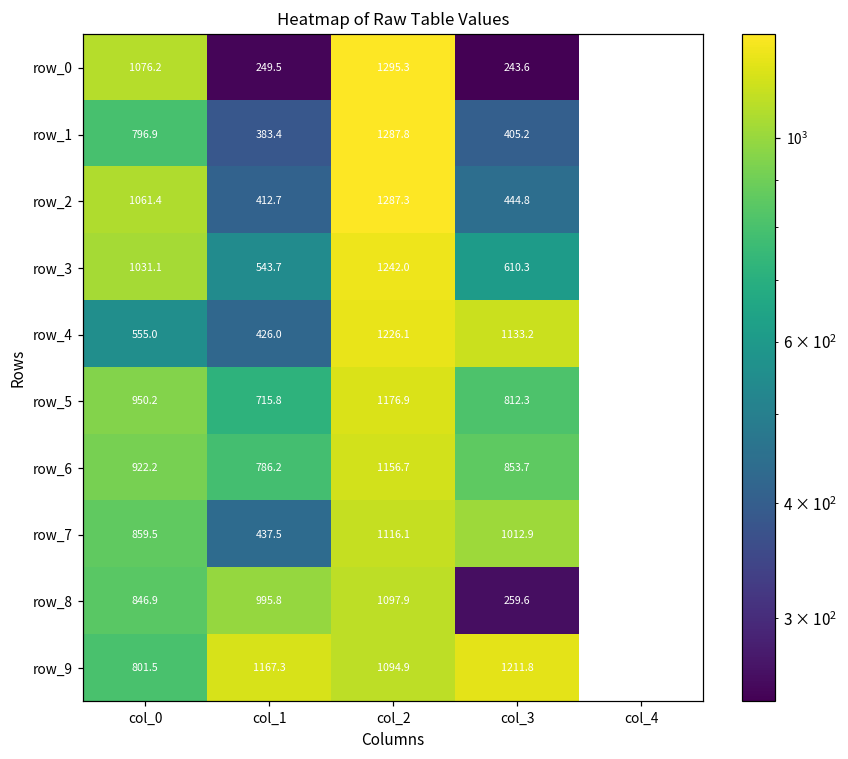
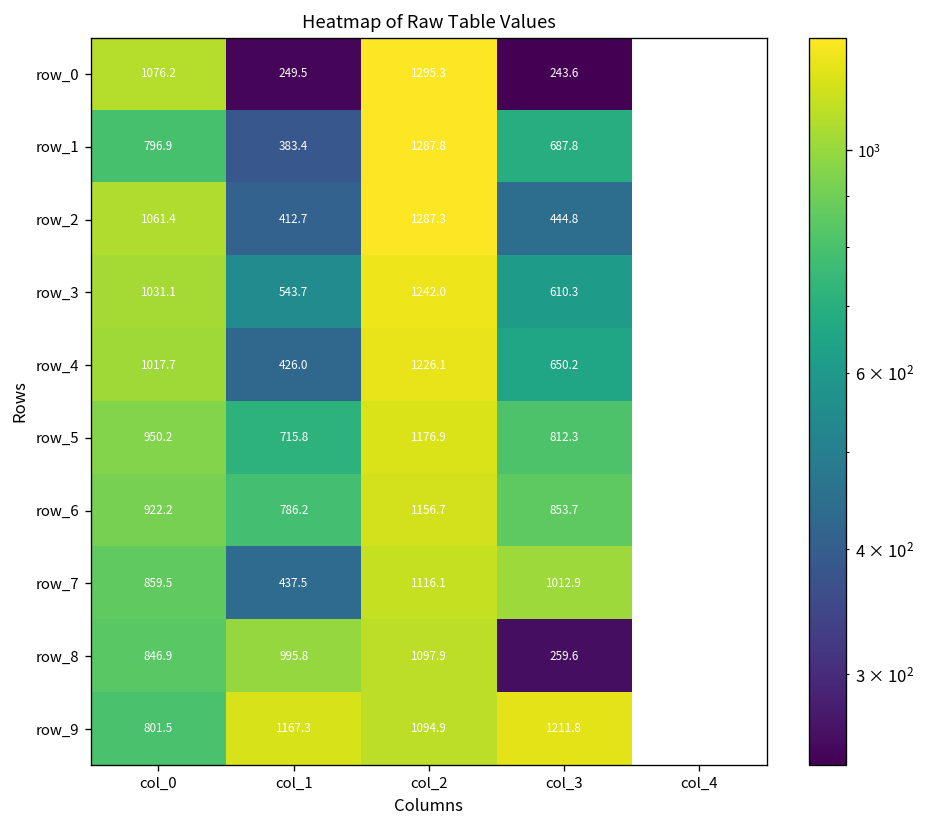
  {
    "row_0": {
      "col_0": 1076.2,
      "col_1": 249.5,
      "col_2": 1295.3,
      "col_3": 243.6
    },
    "row_1": {
      "col_0": 796.9,
      "col_1": 383.4,
      "col_2": 1287.8,
-     "col_3": 405.2
+     "col_3": 687.8
    },
    "row_2": {
      "col_0": 1061.4,
      "col_1": 412.7,
      "col_2": 1287.3,
      "col_3": 444.8
    },
    "row_3": {
      "col_0": 1031.1,
      "col_1": 543.7,
      "col_2": 1242.0,
      "col_3": 610.3
    },
    "row_4": {
-     "col_0": 555.0,
+     "col_0": 1017.7,
      "col_1": 426.0,
      "col_2": 1226.1,
-     "col_3": 1133.2
+     "col_3": 650.2
    },
    "row_5": {
      "col_0": 950.2,
      "col_1": 715.8,
      "col_2": 1176.9,
      "col_3": 812.3
    },
    "row_6": {
      "col_0": 922.2,
      "col_1": 786.2,
      "col_2": 1156.7,
      "col_3": 853.7
    },
    "row_7": {
      "col_0": 859.5,
      "col_1": 437.5,
      "col_2": 1116.1,
      "col_3": 1012.9
    },
    "row_8": {
      "col_0": 846.9,
      "col_1": 995.8,
      "col_2": 1097.9,
      "col_3": 259.6
    },
    "row_9": {
      "col_0": 801.5,
      "col_1": 1167.3,
      "col_2": 1094.9,
      "col_3": 1211.8
    }
  }
